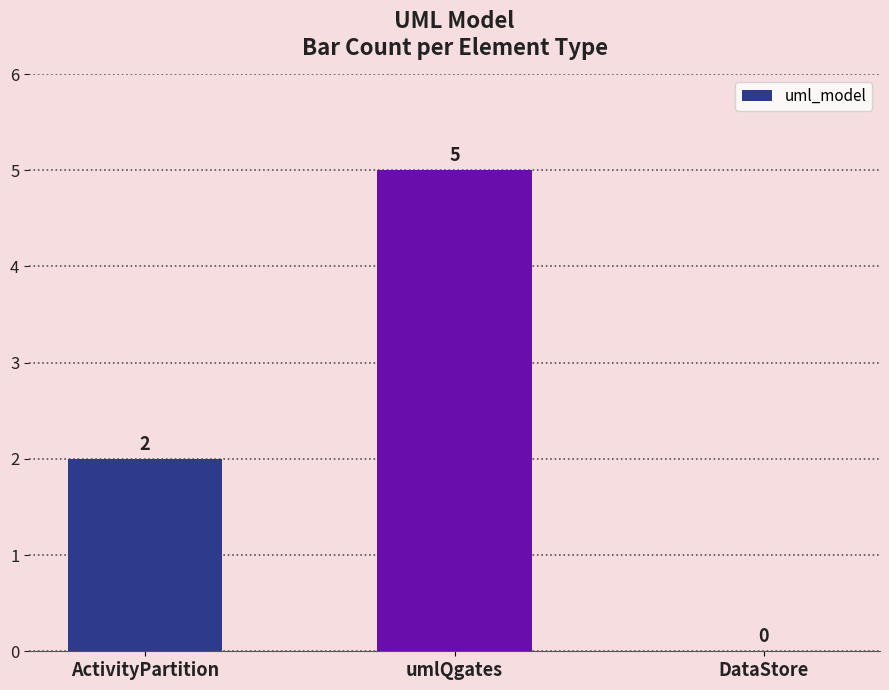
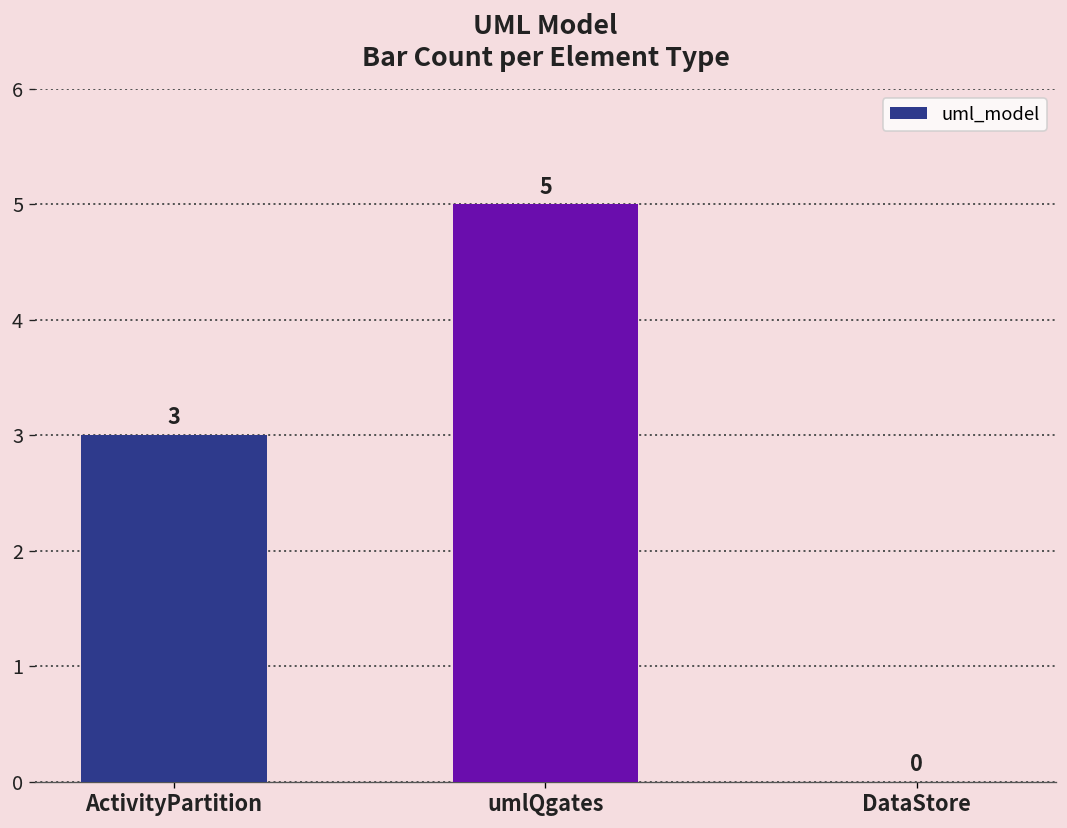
  {
-   "ActivityPartition": 2,
+   "ActivityPartition": 3,
    "umlQgates": 5,
    "DataStore": 0
  }
